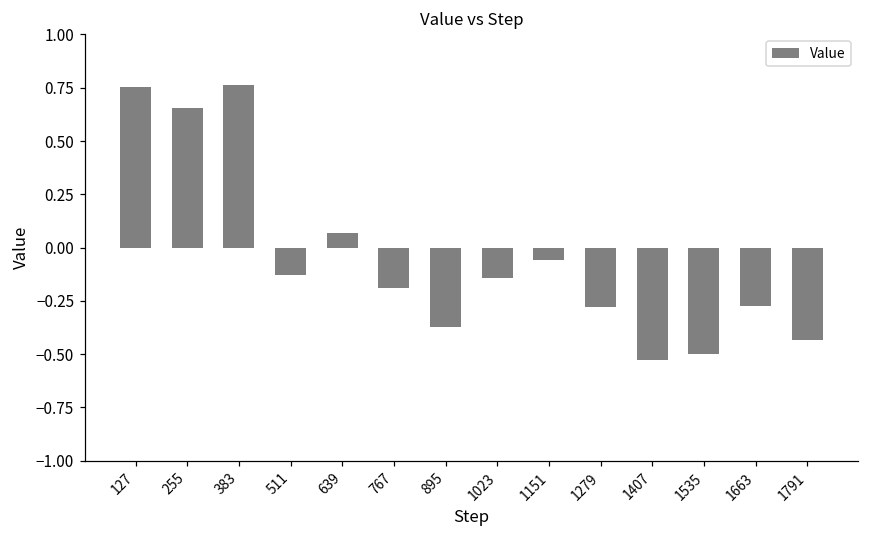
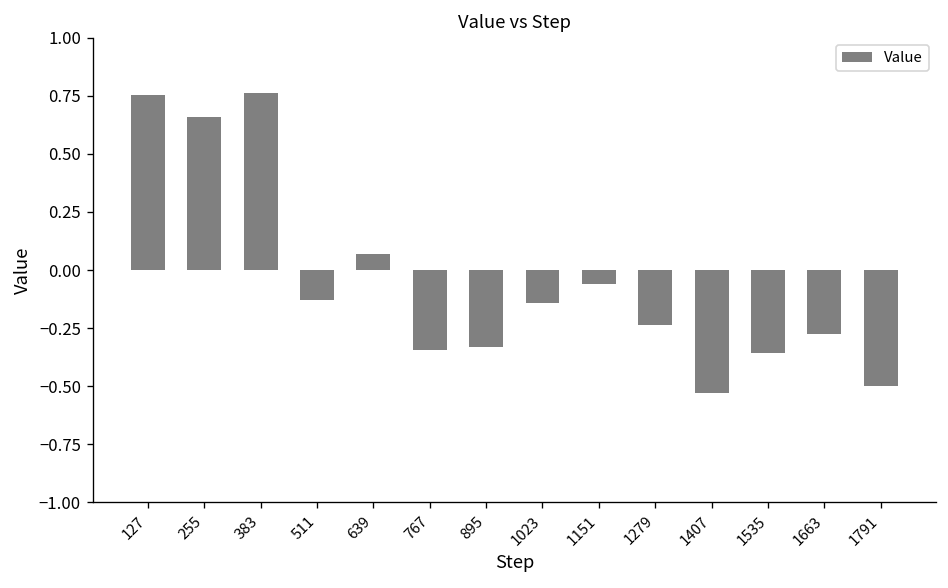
  {
    "127": 0.76,
    "255": 0.66,
    "383": 0.76,
    "511": -0.13,
    "639": 0.07,
-   "767": -0.19,
-   "895": -0.37,
+   "767": -0.34,
+   "895": -0.33,
    "1023": -0.14,
    "1151": -0.06,
-   "1279": -0.28,
+   "1279": -0.24,
    "1407": -0.53,
-   "1535": -0.50,
+   "1535": -0.36,
    "1663": -0.28,
-   "1791": -0.44
+   "1791": -0.50
  }
